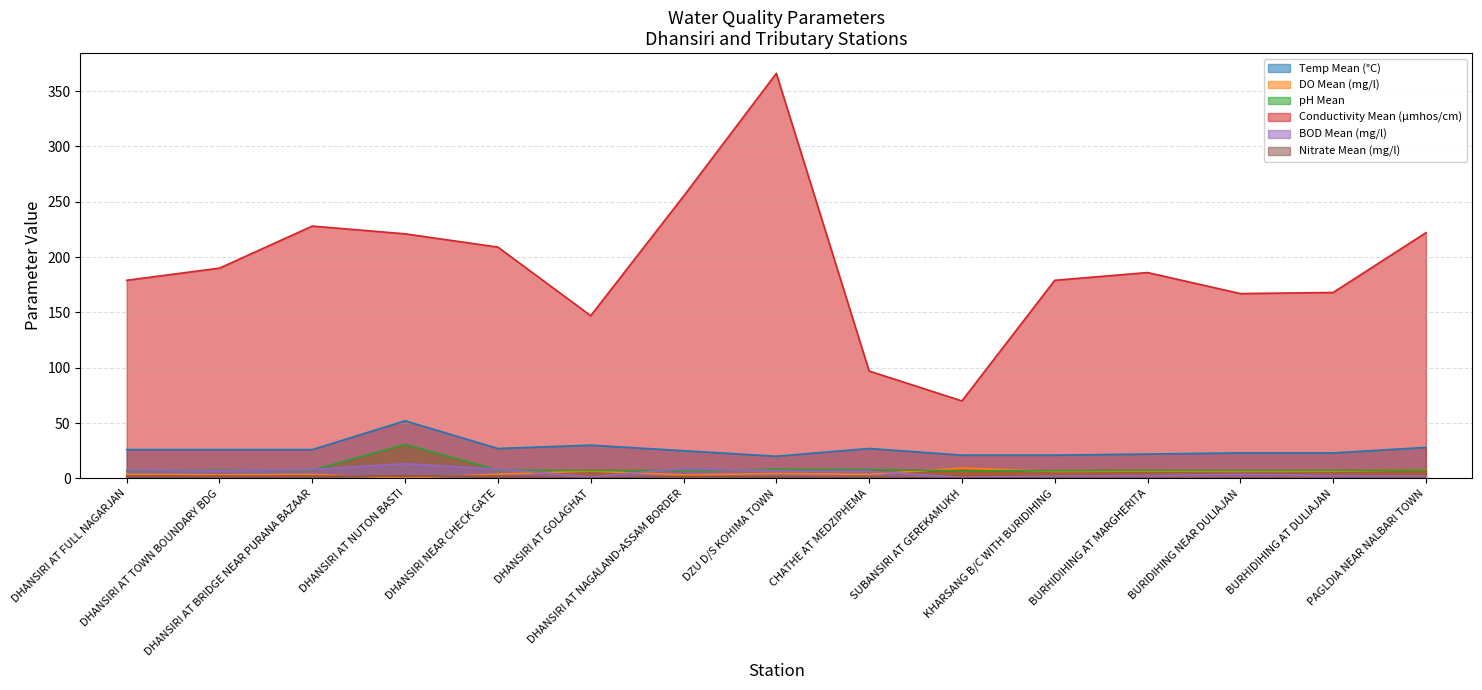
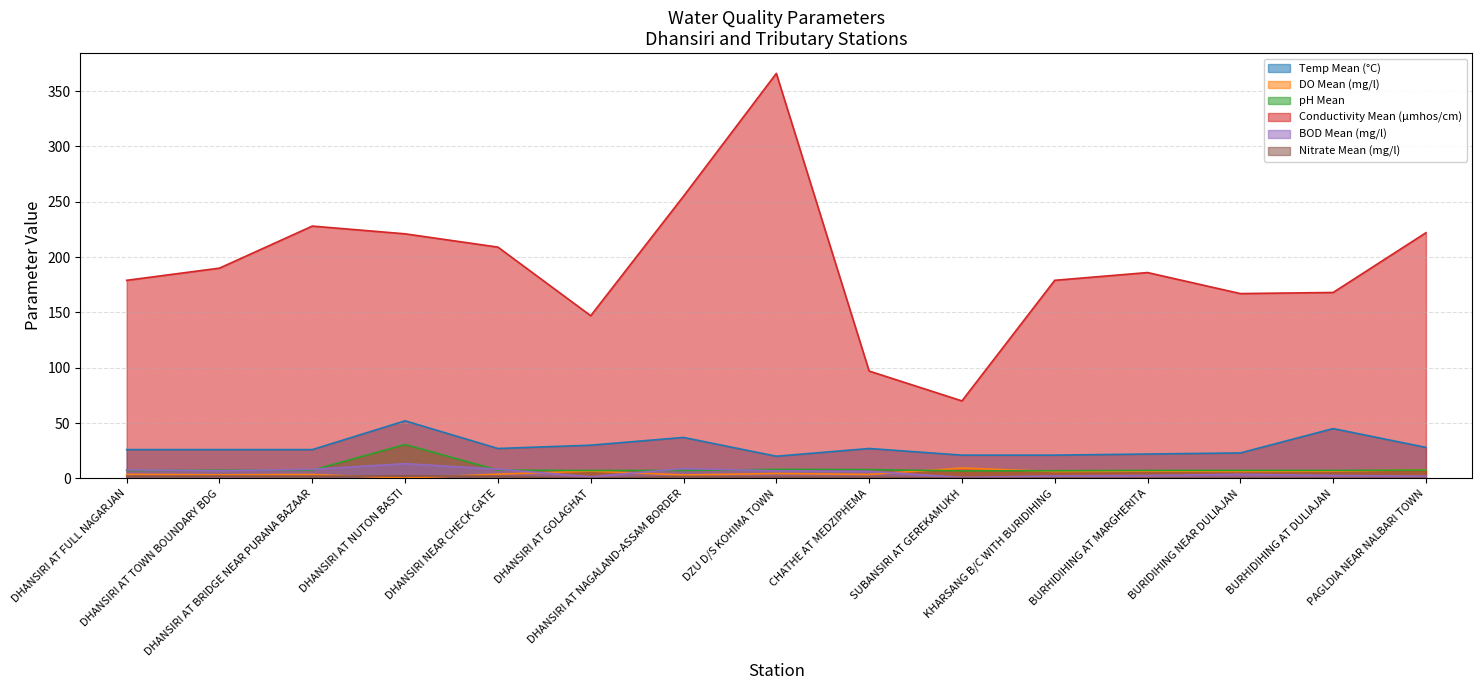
  {
    "Temp Mean (°C)": {
      "DHANSIRI AT FULL NAGARJAN": 26,
      "DHANSIRI AT TOWN BOUNDARY BDG": 26,
      "DHANSIRI AT BRIDGE NEAR PURANA BAZAAR": 26,
      "DHANSIRI AT NUTON BASTI": 52,
      "DHANSIRI NEAR CHECK GATE": 27,
      "DHANSIRI AT GOLAGHAT": 30,
-     "DHANSIRI AT NAGALAND-ASSAM BORDER": 25,
+     "DHANSIRI AT NAGALAND-ASSAM BORDER": 37,
      "DZU D/S KOHIMA TOWN": 20,
      "CHATHE AT MEDZIPHEMA": 27,
      "SUBANSIRI AT GEREKAMUKH": 21,
      "KHARSANG B/C WITH BURIDIHING": 21,
      "BURHIDIHING AT MARGHERITA": 22,
      "BURIDIHING NEAR DULIAJAN": 23,
-     "BURHIDIHING AT DULIAJAN": 23,
+     "BURHIDIHING AT DULIAJAN": 45,
      "PAGLDIA NEAR NALBARI TOWN": 28
    },
    "DO Mean (mg/l)": {
      "DZU D/S KOHIMA TOWN": 4,
      "CHATHE AT MEDZIPHEMA": 4,
      "SUBANSIRI AT GEREKAMUKH": 9
    },
    "pH Mean": {
      "DHANSIRI AT NUTON BASTI": 31,
      "SUBANSIRI AT GEREKAMUKH": 7
    },
    "Conductivity Mean (µmhos/cm)": {
      "DHANSIRI AT FULL NAGARJAN": 179,
      "DHANSIRI AT TOWN BOUNDARY BDG": 190,
      "DHANSIRI AT BRIDGE NEAR PURANA BAZAAR": 228,
      "DHANSIRI AT NUTON BASTI": 221,
      "DHANSIRI NEAR CHECK GATE": 209,
      "DHANSIRI AT GOLAGHAT": 147,
      "DHANSIRI AT NAGALAND-ASSAM BORDER": 255,
      "DZU D/S KOHIMA TOWN": 366,
      "CHATHE AT MEDZIPHEMA": 97,
      "SUBANSIRI AT GEREKAMUKH": 70,
      "KHARSANG B/C WITH BURIDIHING": 179,
      "BURHIDIHING AT MARGHERITA": 186,
      "BURIDIHING NEAR DULIAJAN": 167,
      "BURHIDIHING AT DULIAJAN": 168,
      "PAGLDIA NEAR NALBARI TOWN": 222
    },
    "BOD Mean (mg/l)": {
      "DHANSIRI AT NUTON BASTI": 13,
      "BURHIDIHING AT MARGHERITA": 3,
      "BURIDIHING NEAR DULIAJAN": 4,
      "BURHIDIHING AT DULIAJAN": 3
    },
    "Nitrate Mean (mg/l)": {
      "DZU D/S KOHIMA TOWN": 1,
      "CHATHE AT MEDZIPHEMA": 1,
      "BURHIDIHING AT MARGHERITA": 0,
      "BURIDIHING NEAR DULIAJAN": 0,
      "BURHIDIHING AT DULIAJAN": 0
    }
  }
